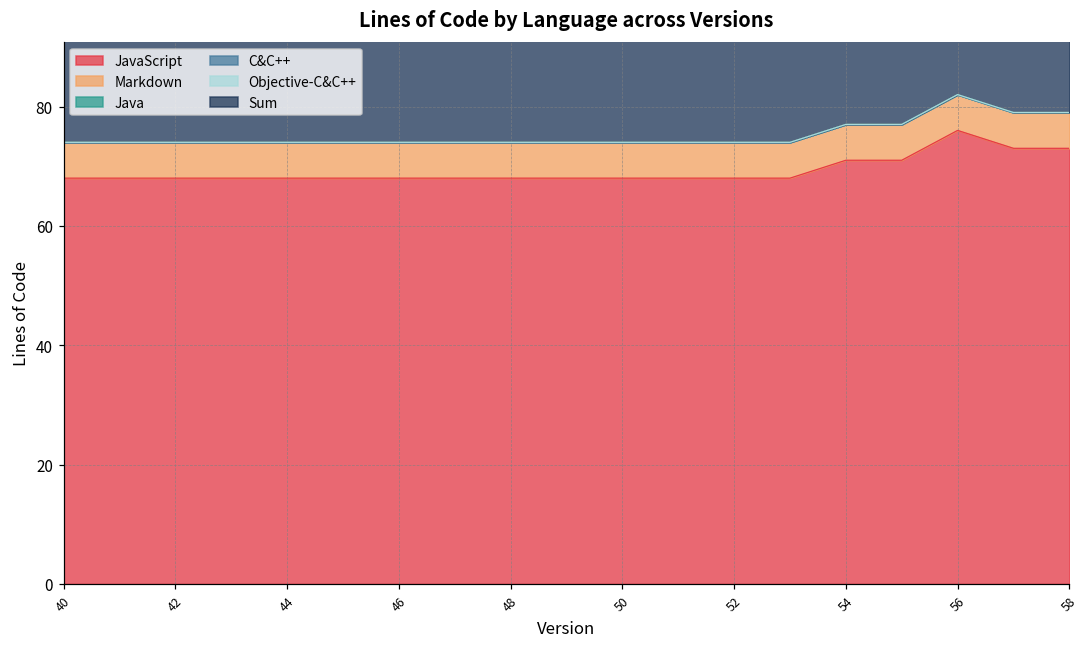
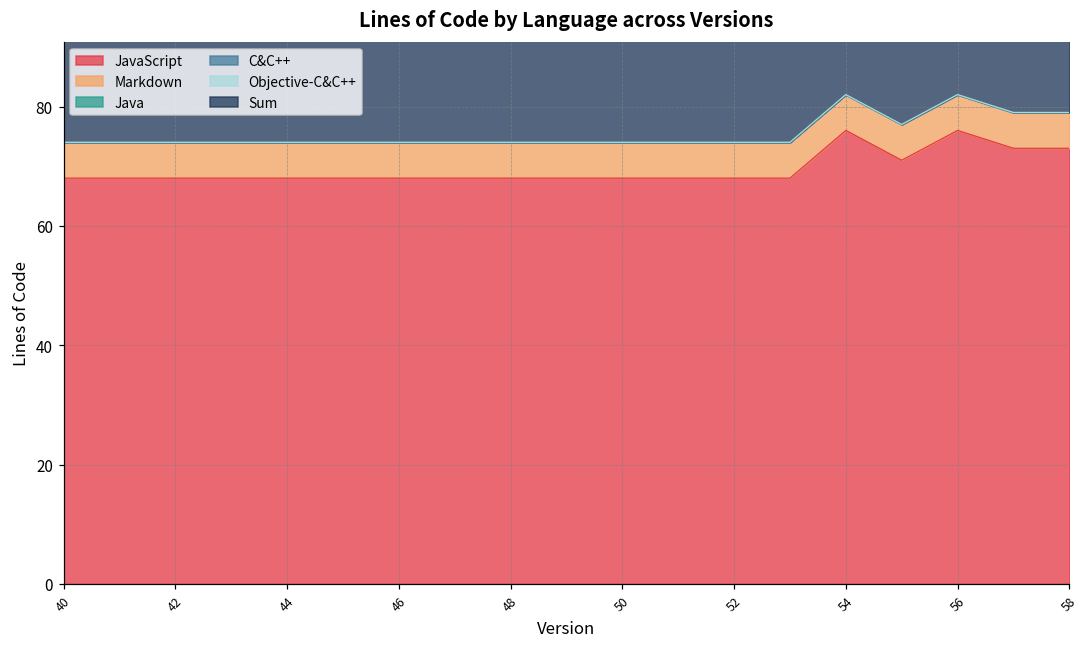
  {
    "JavaScript": {
      "40": 68,
      "42": 68,
      "44": 68,
      "46": 68,
      "48": 68,
      "50": 68,
      "52": 68,
-     "54": 71,
+     "54": 76,
      "56": 76,
      "58": 73
    }
  }
